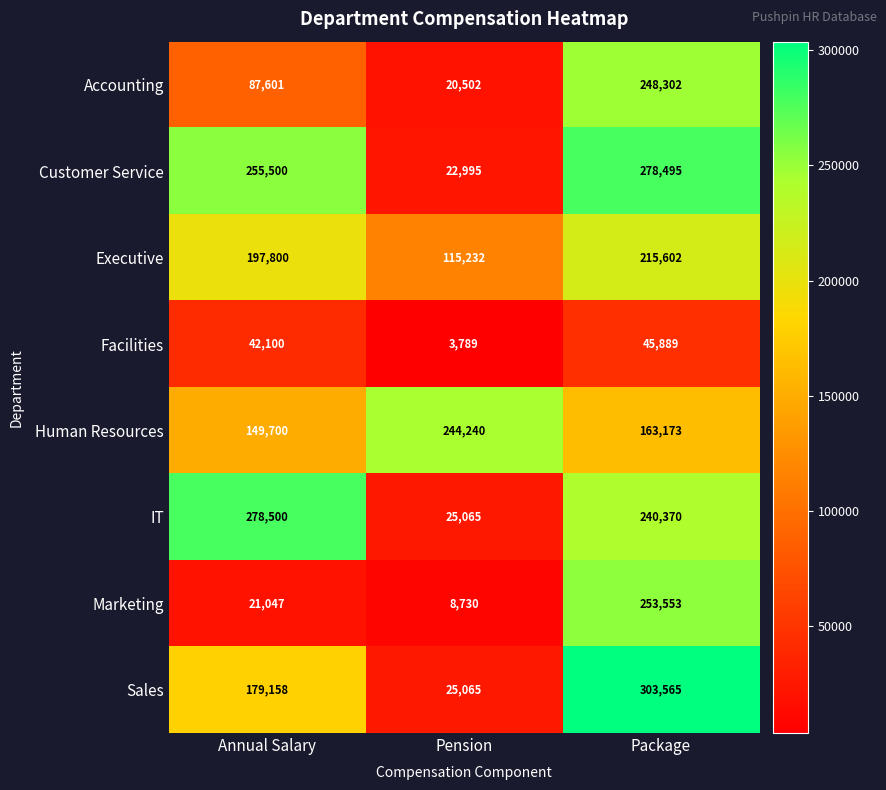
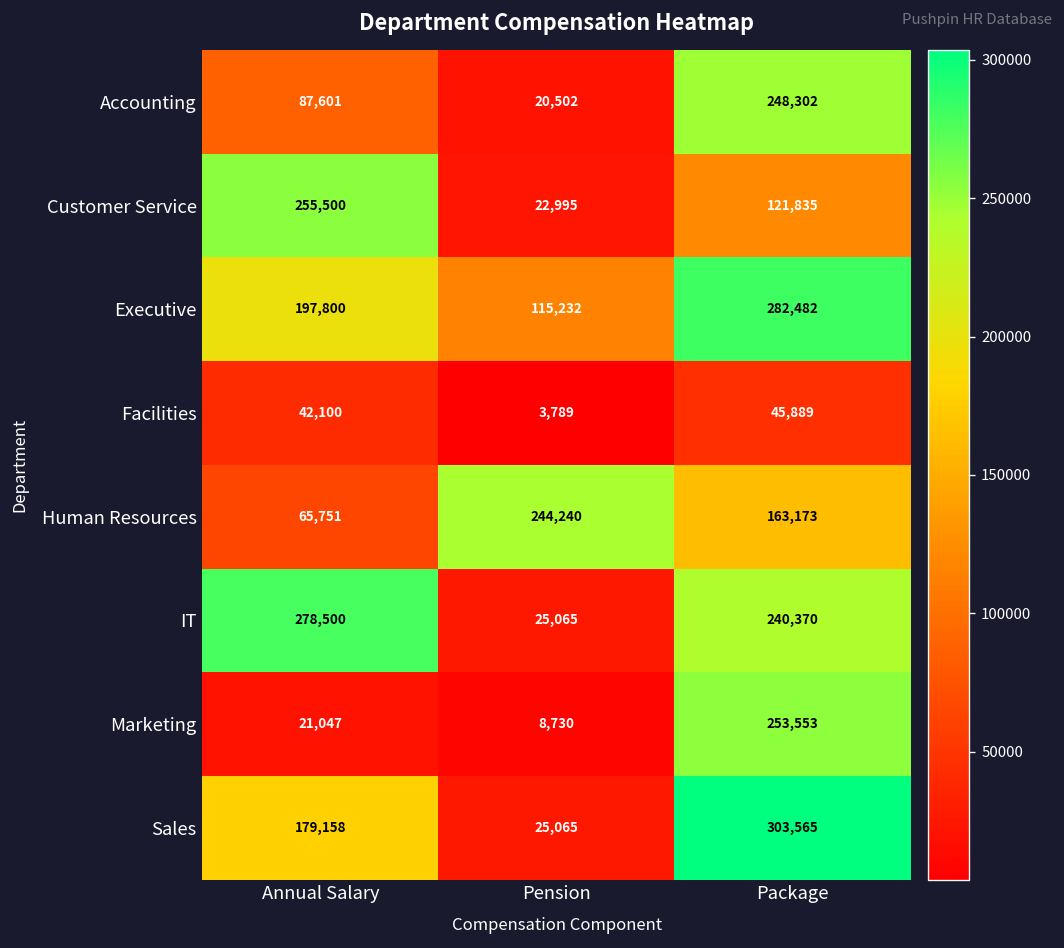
  {
    "Accounting": {
      "Annual Salary": "87,601",
      "Pension": "20,502",
      "Package": "248,302"
    },
    "Customer Service": {
      "Annual Salary": "255,500",
      "Pension": "22,995",
-     "Package": "278,495"
+     "Package": "121,835"
    },
    "Executive": {
      "Annual Salary": "197,800",
      "Pension": "115,232",
-     "Package": "215,602"
+     "Package": "282,482"
    },
    "Facilities": {
      "Annual Salary": "42,100",
      "Pension": "3,789",
      "Package": "45,889"
    },
    "Human Resources": {
-     "Annual Salary": "149,700",
+     "Annual Salary": "65,751",
      "Pension": "244,240",
      "Package": "163,173"
    },
    "IT": {
      "Annual Salary": "278,500",
      "Pension": "25,065",
      "Package": "240,370"
    },
    "Marketing": {
      "Annual Salary": "21,047",
      "Pension": "8,730",
      "Package": "253,553"
    },
    "Sales": {
      "Annual Salary": "179,158",
      "Pension": "25,065",
      "Package": "303,565"
    }
  }
